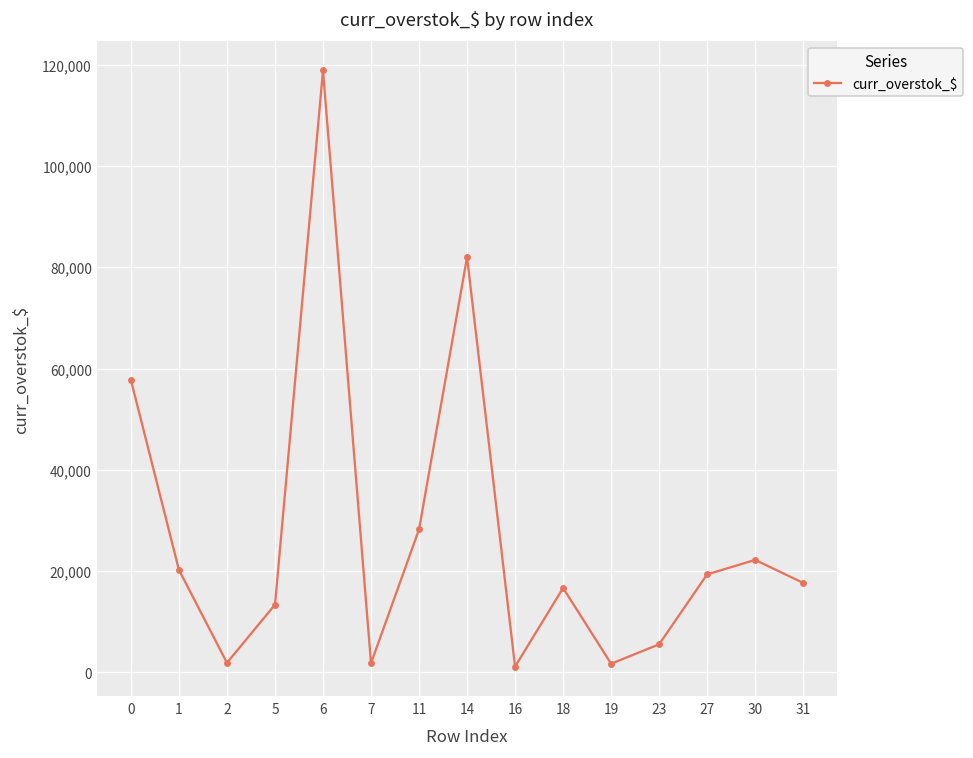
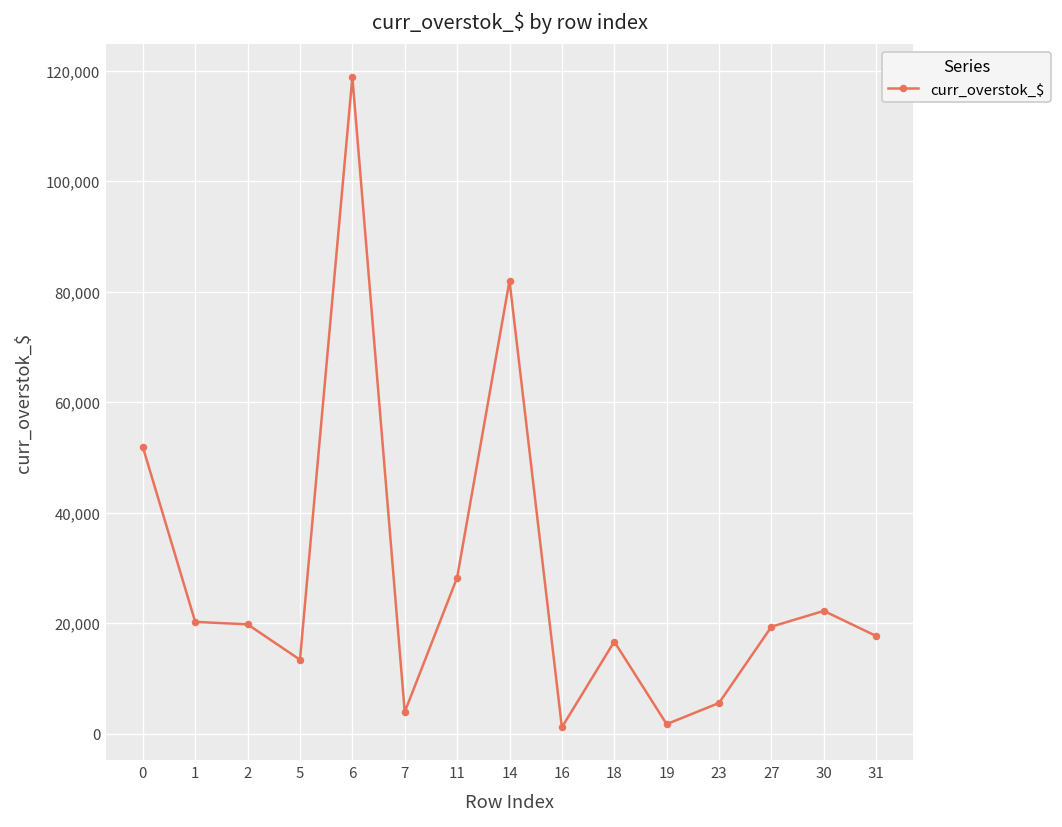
  {
-   "0": "58,000",
+   "0": "52,000",
    "1": "20,000",
-   "2": "2,000",
+   "2": "20,000",
    "5": "13,000",
    "6": "119,000",
-   "7": "2,000",
+   "7": "4,000",
    "11": "28,000",
    "14": "82,000",
    "16": "1,000",
    "18": "17,000",
    "19": "2,000",
    "23": "6,000",
    "27": "19,000",
    "30": "22,000",
    "31": "18,000"
  }
